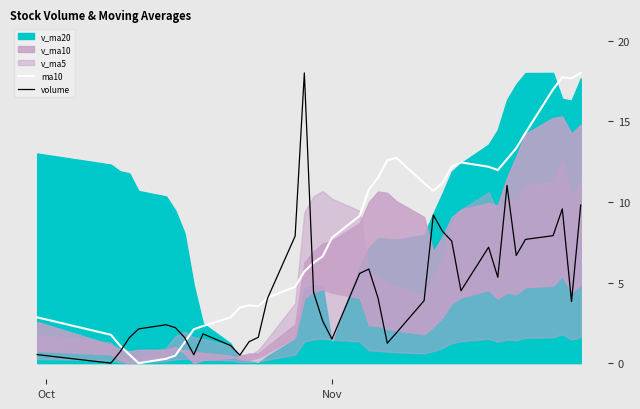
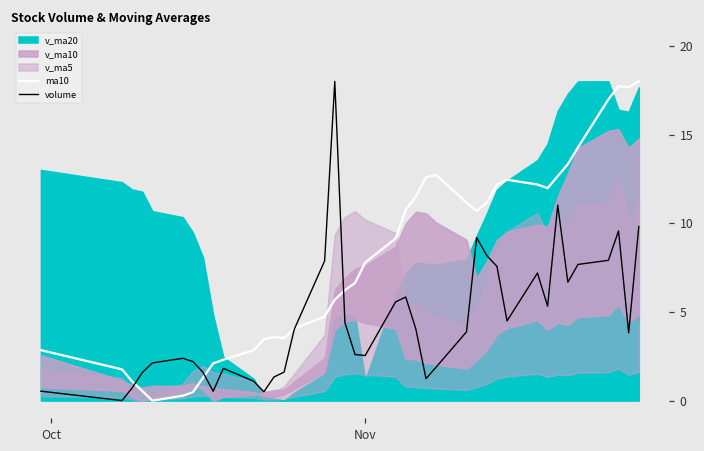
  {
    "ma10": {
      "Nov": 7.8
    },
    "v_ma20": {
      "Nov": 1.2
    },
    "volume": {
-     "Nov": 1.5
+     "Nov": 2.5
    }
  }
